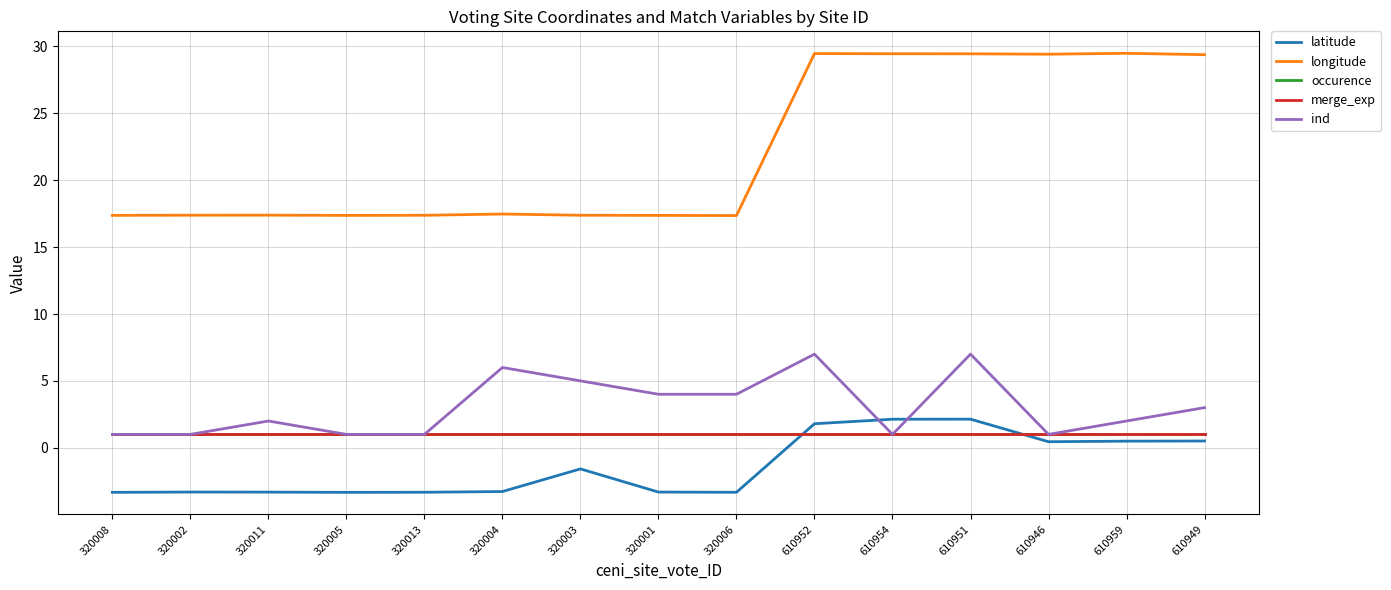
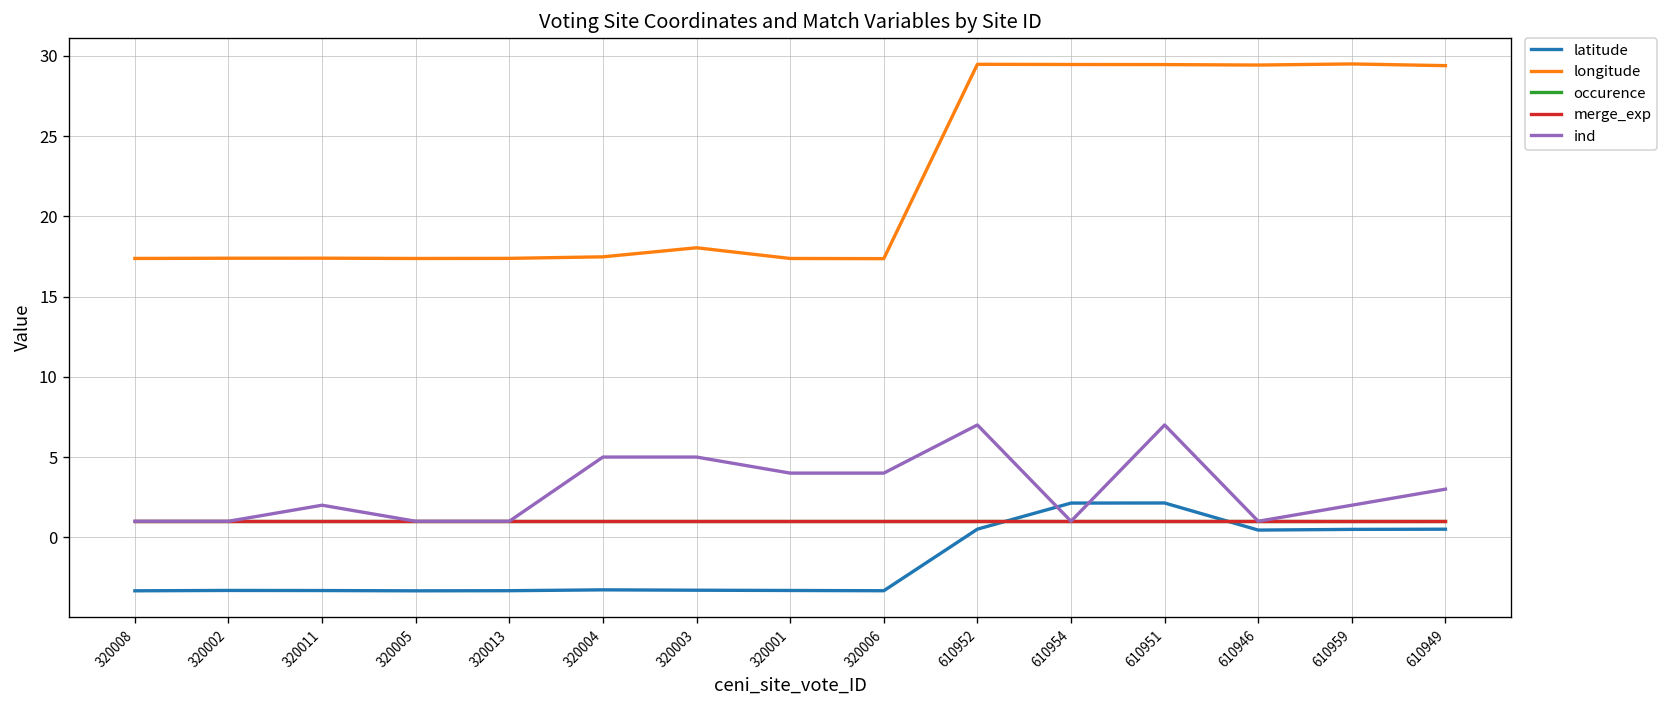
  {
    "latitude": {
      "320008": -3.3,
      "320002": -3.3,
      "320011": -3.3,
      "320005": -3.3,
      "320013": -3.3,
      "320004": -3.3,
-     "320003": -1.6,
+     "320003": -3.3,
      "320001": -3.3,
      "320006": -3.3,
-     "610952": 1.8,
+     "610952": 0.5,
      "610954": 2.1,
      "610951": 2.1,
      "610946": 0.5,
      "610959": 0.5,
      "610949": 0.5
    },
    "longitude": {
      "320008": 17.4,
      "320002": 17.4,
      "320011": 17.4,
      "320005": 17.4,
      "320013": 17.4,
      "320004": 17.5,
-     "320003": 17.4,
+     "320003": 18.0,
      "320001": 17.4,
      "320006": 17.4,
      "610952": 29.5,
      "610954": 29.5,
      "610951": 29.5,
      "610946": 29.4,
      "610959": 29.5,
      "610949": 29.4
    },
    "merge_exp": {
      "320011": 1.0,
      "320004": 1.0,
      "320003": 1.0,
      "320001": 1.0,
      "320006": 1.0,
      "610952": 1.0,
      "610951": 1.0,
      "610959": 1.0,
      "610949": 1.0
    },
    "ind": {
      "320011": 2,
-     "320004": 6,
+     "320004": 5,
      "320003": 5,
      "320001": 4,
      "320006": 4,
      "610952": 7,
      "610951": 7,
      "610959": 2,
      "610949": 3
    }
  }
